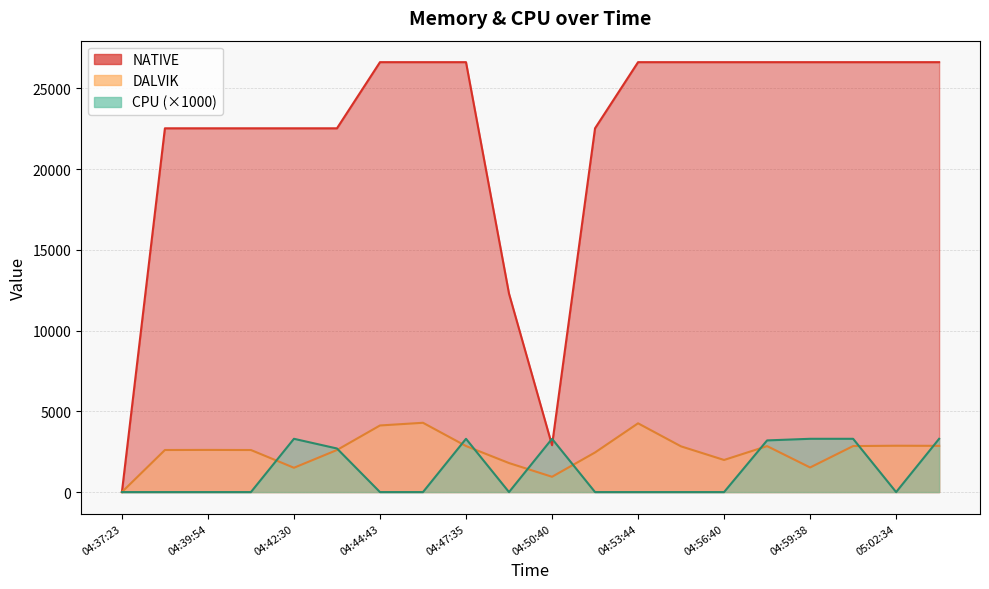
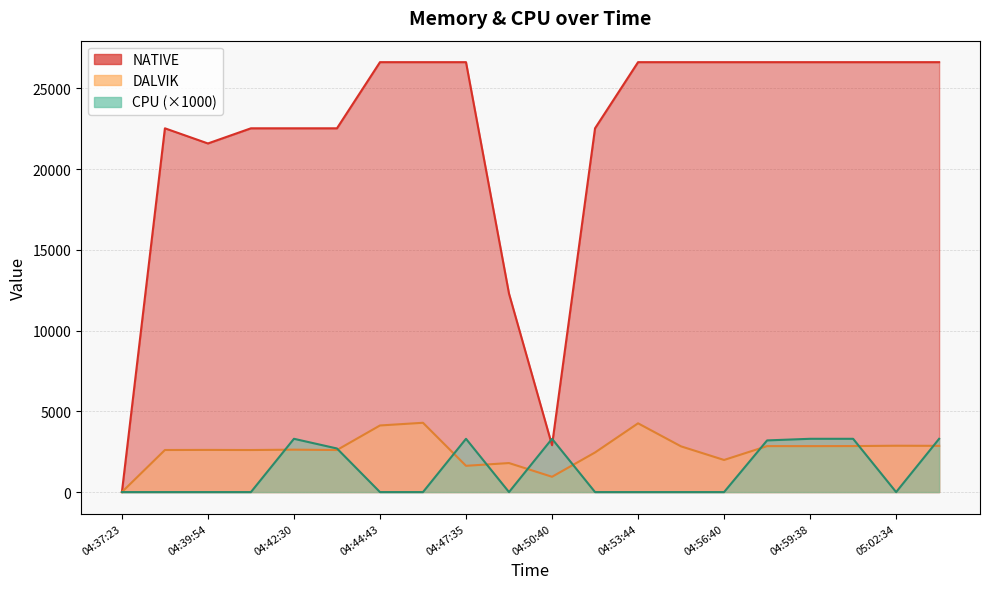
  {
    "NATIVE": {
-     "04:39:54": 22500,
+     "04:39:54": 21600,
      "04:42:30": 22500,
      "04:44:43": 26600,
      "04:47:35": 26600,
      "04:50:40": 2900,
      "04:53:44": 26600,
      "04:56:40": 26600,
      "04:59:38": 26600,
      "05:02:34": 26600
    },
    "DALVIK": {
      "04:39:54": 2600,
-     "04:42:30": 1500,
+     "04:42:30": 2600,
      "04:44:43": 4100,
-     "04:47:35": 2900,
+     "04:47:35": 1600,
      "04:50:40": 900,
      "04:53:44": 4300,
      "04:56:40": 2000,
-     "04:59:38": 1500,
+     "04:59:38": 2800,
      "05:02:34": 2900
    },
    "CPU (×1000)": {
      "04:39:54": 0,
      "04:42:30": 3300,
      "04:44:43": 0,
      "04:47:35": 3300,
      "04:50:40": 3300,
      "04:53:44": 0,
      "04:56:40": 0,
      "04:59:38": 3300,
      "05:02:34": 0
    }
  }
